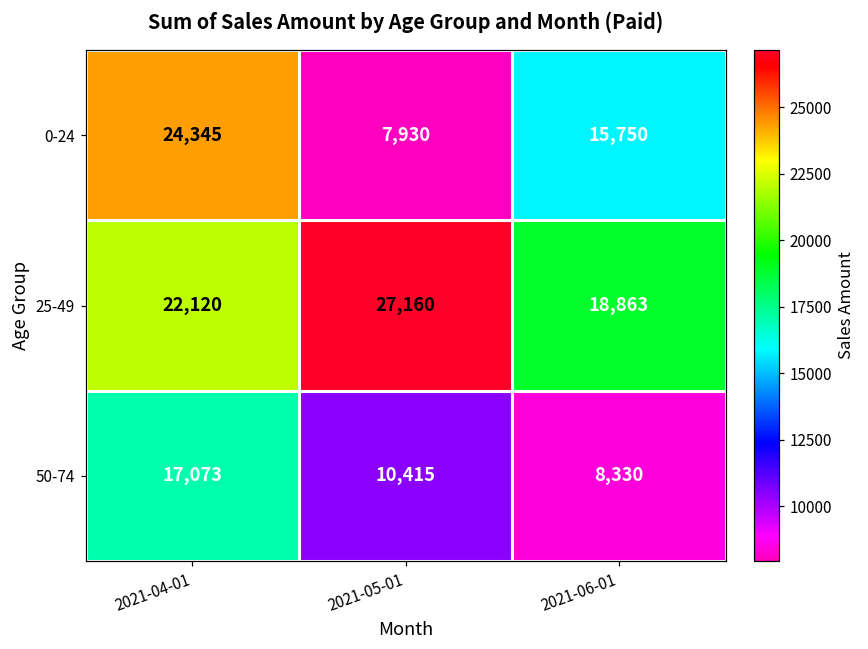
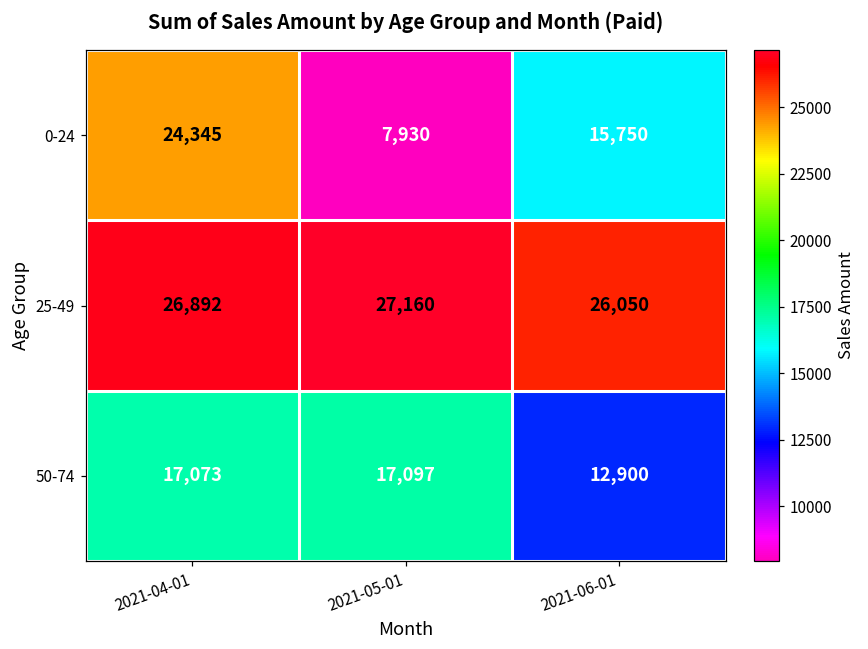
  {
    "0-24": {
      "2021-04-01": "24,345",
      "2021-05-01": "7,930",
      "2021-06-01": "15,750"
    },
    "25-49": {
-     "2021-04-01": "22,120",
+     "2021-04-01": "26,892",
      "2021-05-01": "27,160",
-     "2021-06-01": "18,863"
+     "2021-06-01": "26,050"
    },
    "50-74": {
      "2021-04-01": "17,073",
-     "2021-05-01": "10,415",
-     "2021-06-01": "8,330"
+     "2021-05-01": "17,097",
+     "2021-06-01": "12,900"
    }
  }
